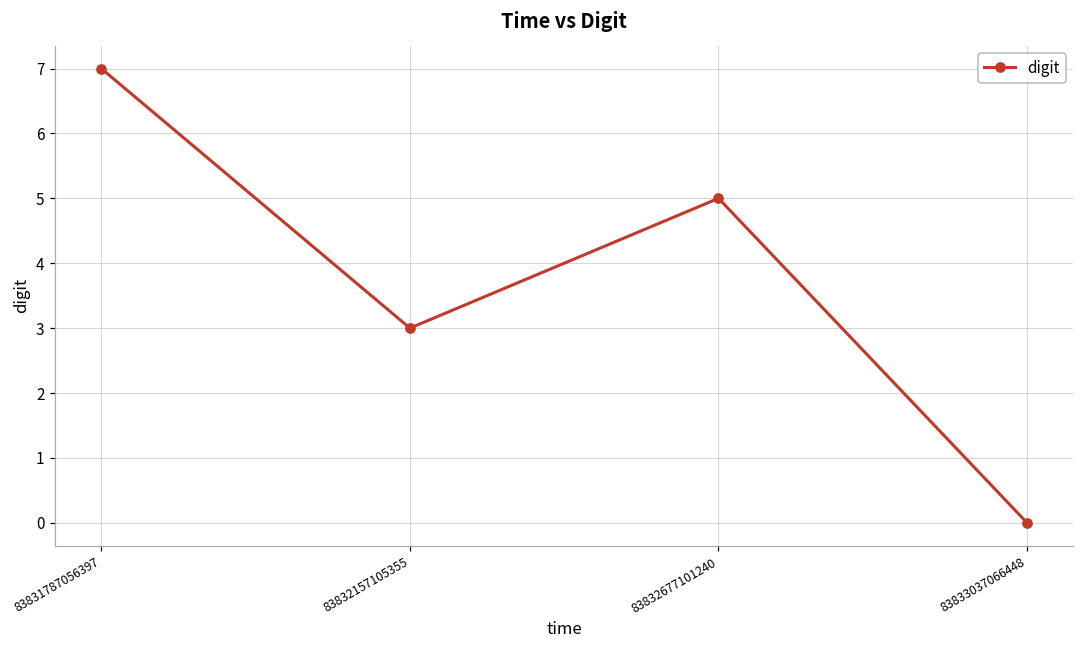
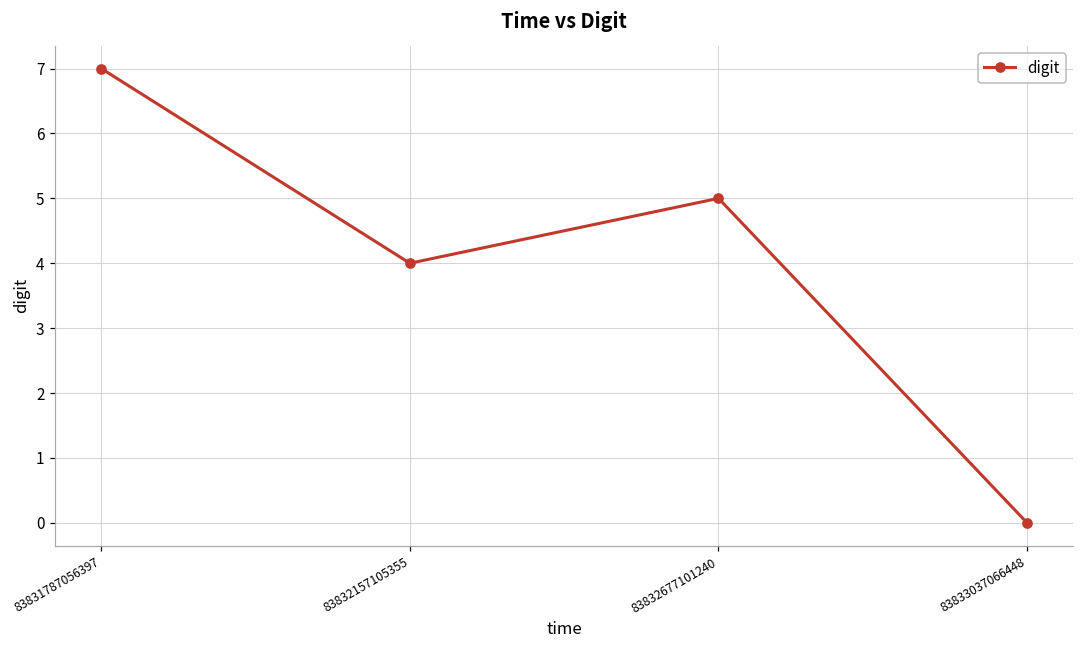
  {
    "83831787056397": 7,
-   "83832157105355": 3,
+   "83832157105355": 4,
    "83832677101240": 5,
    "83833037066448": 0
  }
